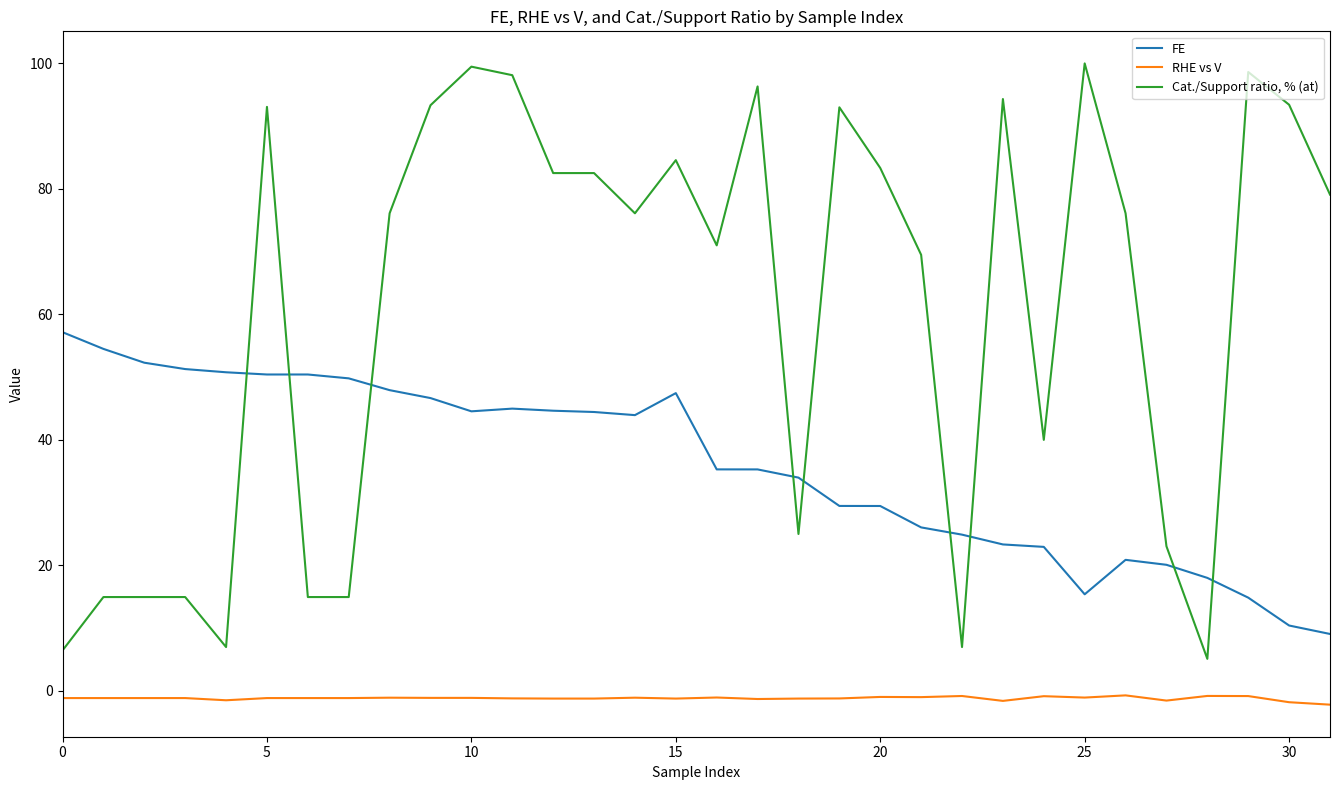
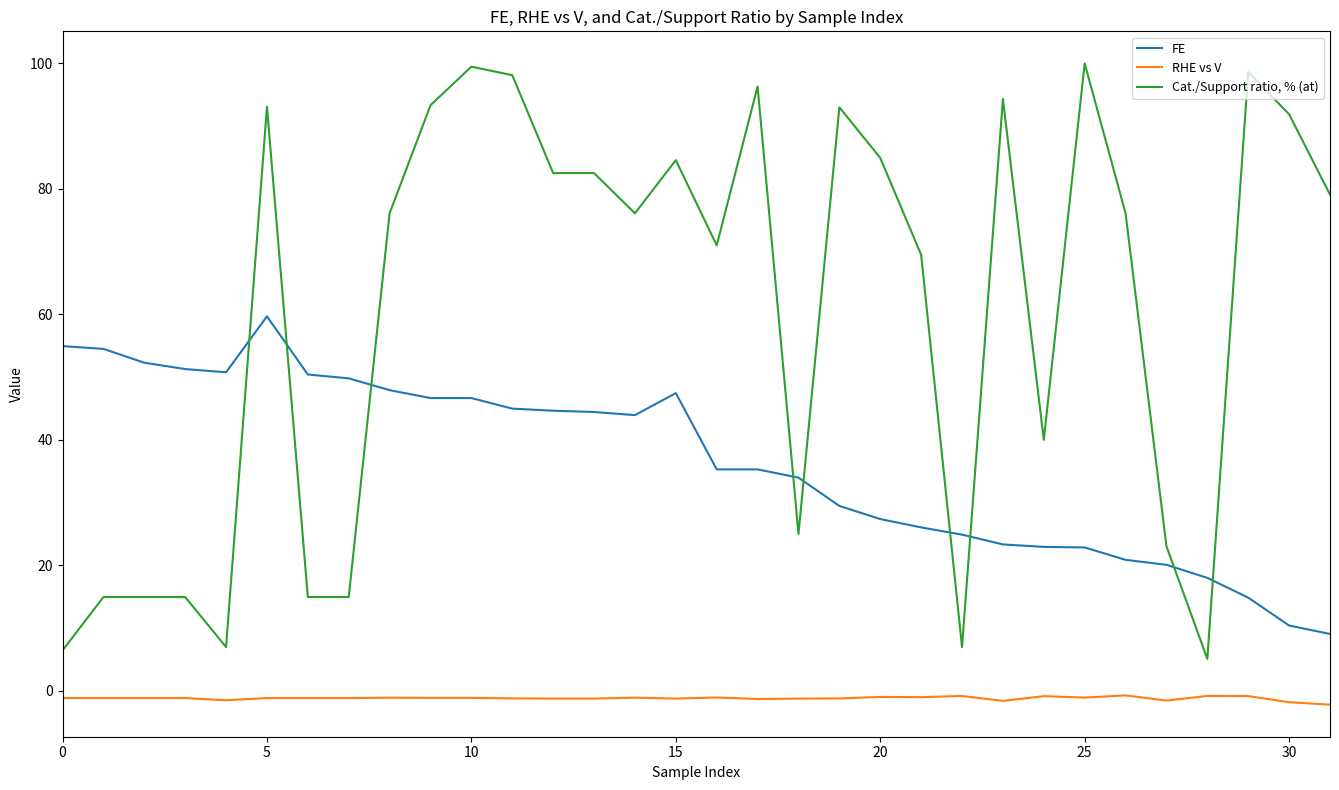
  {
    "FE": {
-     "0": 57,
-     "5": 50,
-     "10": 45,
+     "0": 55,
+     "5": 60,
+     "10": 47,
      "15": 47,
-     "20": 29,
-     "25": 15,
+     "20": 27,
+     "25": 23,
      "30": 10
    },
    "RHE vs V": {
      "0": -1,
      "5": -1,
      "10": -1,
      "15": -1,
      "20": -1,
      "25": -1,
      "30": -2
    },
    "Cat./Support ratio, % (at)": {
      "0": 6,
      "5": 93,
      "10": 99,
      "15": 85,
-     "20": 83,
+     "20": 85,
      "25": 100,
-     "30": 93
+     "30": 92
    }
  }
